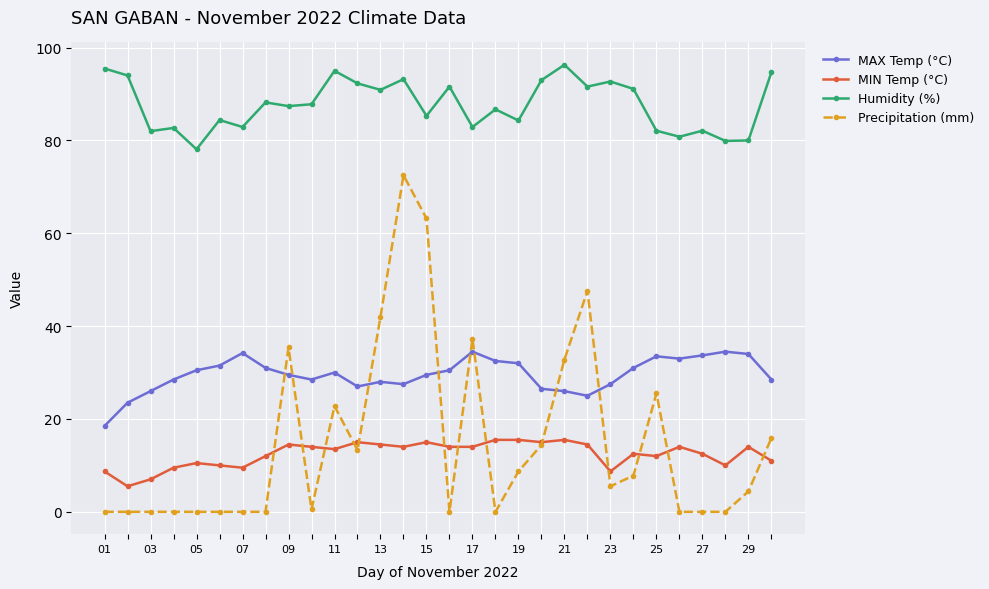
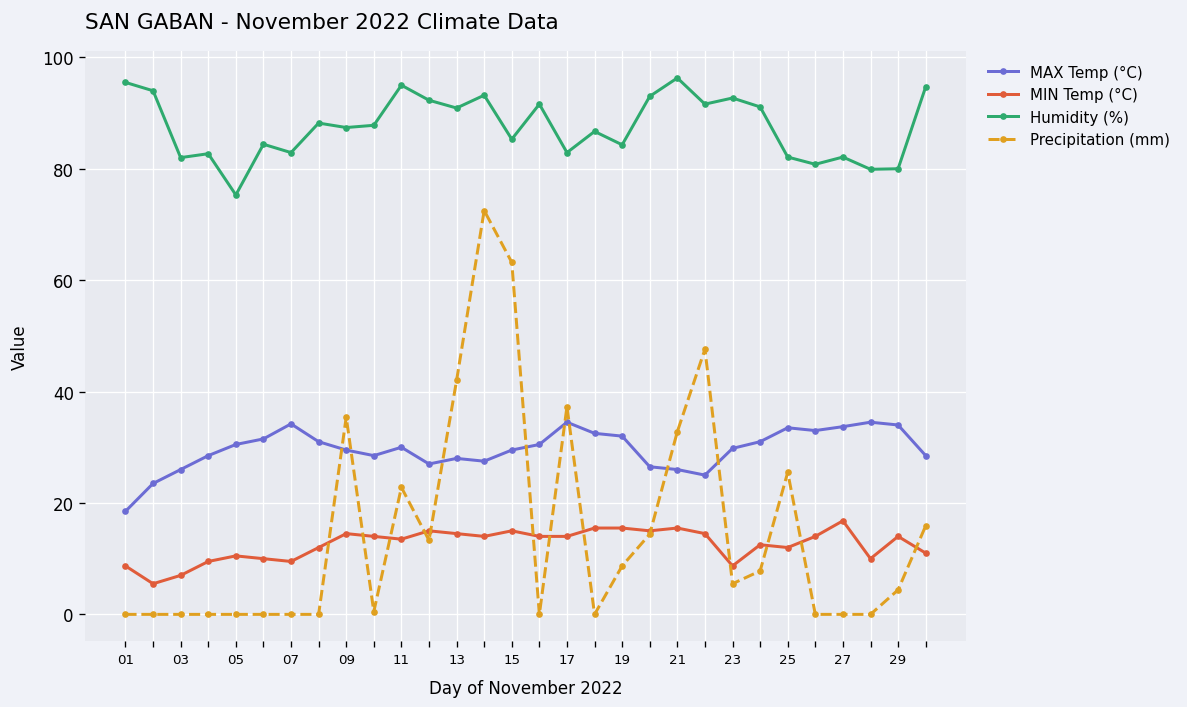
  {
    "MAX Temp (°C)": {
      "01": 19,
      "03": 26,
      "05": 31,
      "07": 34,
      "09": 30,
      "11": 30,
      "13": 28,
      "15": 30,
      "17": 35,
      "19": 32,
      "21": 26,
-     "23": 28,
+     "23": 30,
      "25": 34,
      "27": 34,
      "29": 34
    },
    "MIN Temp (°C)": {
      "01": 9,
      "03": 7,
      "05": 11,
      "07": 10,
      "09": 15,
      "11": 14,
      "13": 15,
      "15": 15,
      "17": 14,
      "19": 16,
      "21": 16,
      "23": 9,
      "25": 12,
-     "27": 13,
+     "27": 17,
      "29": 14
    },
    "Humidity (%)": {
      "01": 96,
      "03": 82,
-     "05": 78,
+     "05": 75,
      "07": 83,
      "09": 87,
      "11": 95,
      "13": 91,
      "15": 85,
      "17": 83,
      "19": 84,
      "21": 96,
      "23": 93,
      "25": 82,
      "27": 82,
      "29": 80
    },
    "Precipitation (mm)": {
      "01": 0,
      "03": 0,
      "05": 0,
      "07": 0,
      "09": 35,
      "11": 23,
      "13": 42,
      "15": 63,
      "17": 37,
      "19": 9,
      "21": 33,
      "23": 6,
      "25": 26,
      "27": 0,
      "29": 4
    }
  }
